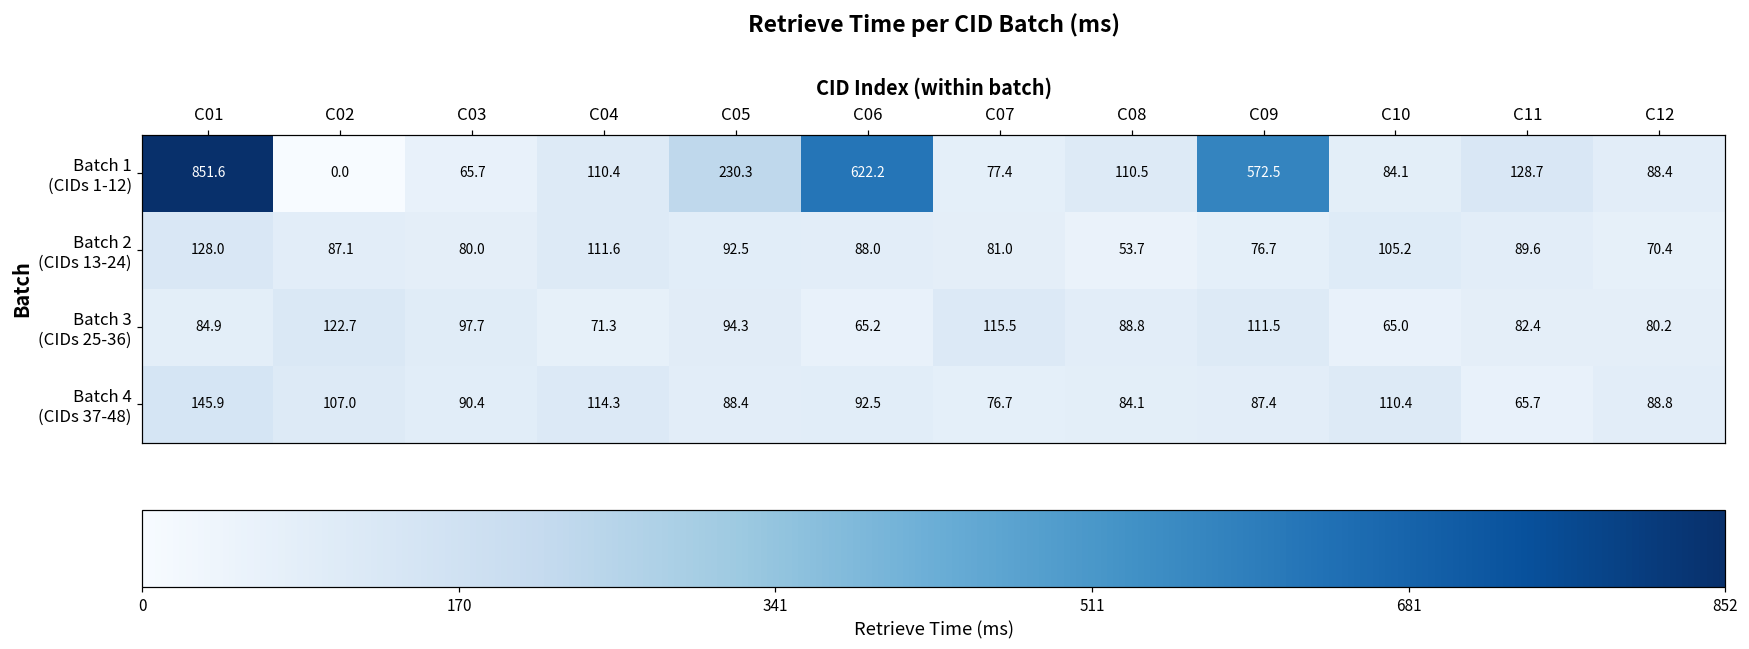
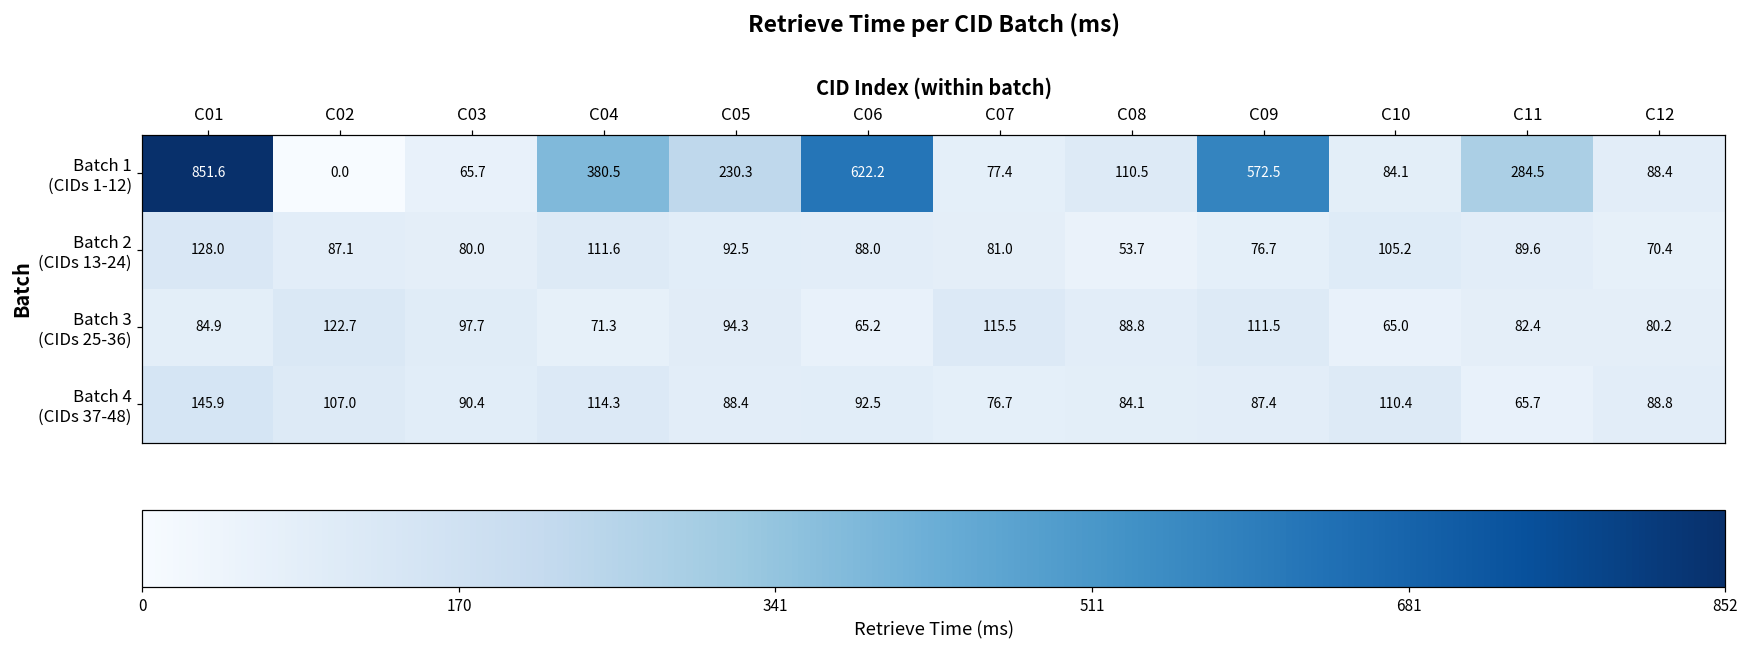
  {
    "Batch 1 (CIDs 1-12)": {
      "C01": 851.6,
      "C02": 0.0,
      "C03": 65.7,
-     "C04": 110.4,
+     "C04": 380.5,
      "C05": 230.3,
      "C06": 622.2,
      "C07": 77.4,
      "C08": 110.5,
      "C09": 572.5,
      "C10": 84.1,
-     "C11": 128.7,
+     "C11": 284.5,
      "C12": 88.4
    },
    "Batch 2 (CIDs 13-24)": {
      "C01": 128.0,
      "C02": 87.1,
      "C03": 80.0,
      "C04": 111.6,
      "C05": 92.5,
      "C06": 88.0,
      "C07": 81.0,
      "C08": 53.7,
      "C09": 76.7,
      "C10": 105.2,
      "C11": 89.6,
      "C12": 70.4
    },
    "Batch 3 (CIDs 25-36)": {
      "C01": 84.9,
      "C02": 122.7,
      "C03": 97.7,
      "C04": 71.3,
      "C05": 94.3,
      "C06": 65.2,
      "C07": 115.5,
      "C08": 88.8,
      "C09": 111.5,
      "C10": 65.0,
      "C11": 82.4,
      "C12": 80.2
    },
    "Batch 4 (CIDs 37-48)": {
      "C01": 145.9,
      "C02": 107.0,
      "C03": 90.4,
      "C04": 114.3,
      "C05": 88.4,
      "C06": 92.5,
      "C07": 76.7,
      "C08": 84.1,
      "C09": 87.4,
      "C10": 110.4,
      "C11": 65.7,
      "C12": 88.8
    }
  }
